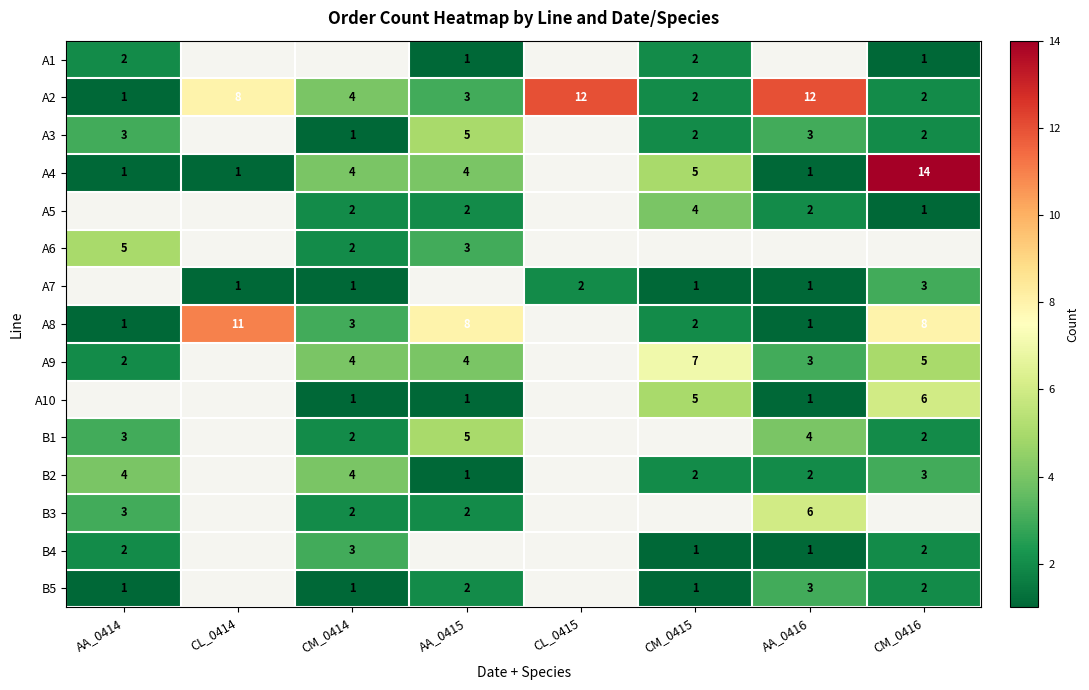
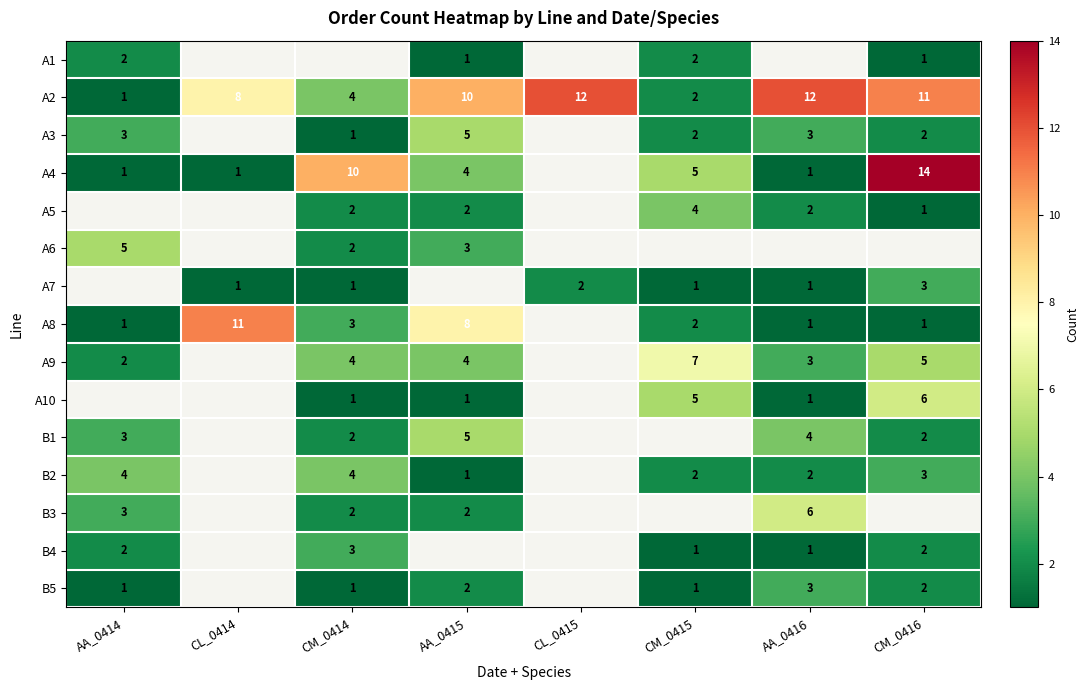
  {
    "A1": {
      "AA_0414": 2,
      "AA_0415": 1,
      "CM_0415": 2,
      "CM_0416": 1
    },
    "A2": {
      "AA_0414": 1,
      "CL_0414": 8,
      "CM_0414": 4,
-     "AA_0415": 3,
+     "AA_0415": 10,
      "CL_0415": 12,
      "CM_0415": 2,
      "AA_0416": 12,
-     "CM_0416": 2
+     "CM_0416": 11
    },
    "A3": {
      "AA_0414": 3,
      "CM_0414": 1,
      "AA_0415": 5,
      "CM_0415": 2,
      "AA_0416": 3,
      "CM_0416": 2
    },
    "A4": {
      "AA_0414": 1,
      "CL_0414": 1,
-     "CM_0414": 4,
+     "CM_0414": 10,
      "AA_0415": 4,
      "CM_0415": 5,
      "AA_0416": 1,
      "CM_0416": 14
    },
    "A5": {
      "CM_0414": 2,
      "AA_0415": 2,
      "CM_0415": 4,
      "AA_0416": 2,
      "CM_0416": 1
    },
    "A6": {
      "AA_0414": 5,
      "CM_0414": 2,
      "AA_0415": 3
    },
    "A7": {
      "CL_0414": 1,
      "CM_0414": 1,
      "CL_0415": 2,
      "CM_0415": 1,
      "AA_0416": 1,
      "CM_0416": 3
    },
    "A8": {
      "AA_0414": 1,
      "CL_0414": 11,
      "CM_0414": 3,
      "AA_0415": 8,
      "CM_0415": 2,
      "AA_0416": 1,
-     "CM_0416": 8
+     "CM_0416": 1
    },
    "A9": {
      "AA_0414": 2,
      "CM_0414": 4,
      "AA_0415": 4,
      "CM_0415": 7,
      "AA_0416": 3,
      "CM_0416": 5
    },
    "A10": {
      "CM_0414": 1,
      "AA_0415": 1,
      "CM_0415": 5,
      "AA_0416": 1,
      "CM_0416": 6
    },
    "B1": {
      "AA_0414": 3,
      "CM_0414": 2,
      "AA_0415": 5,
      "AA_0416": 4,
      "CM_0416": 2
    },
    "B2": {
      "AA_0414": 4,
      "CM_0414": 4,
      "AA_0415": 1,
      "CM_0415": 2,
      "AA_0416": 2,
      "CM_0416": 3
    },
    "B3": {
      "AA_0414": 3,
      "CM_0414": 2,
      "AA_0415": 2,
      "AA_0416": 6
    },
    "B4": {
      "AA_0414": 2,
      "CM_0414": 3,
      "CM_0415": 1,
      "AA_0416": 1,
      "CM_0416": 2
    },
    "B5": {
      "AA_0414": 1,
      "CM_0414": 1,
      "AA_0415": 2,
      "CM_0415": 1,
      "AA_0416": 3,
      "CM_0416": 2
    }
  }
